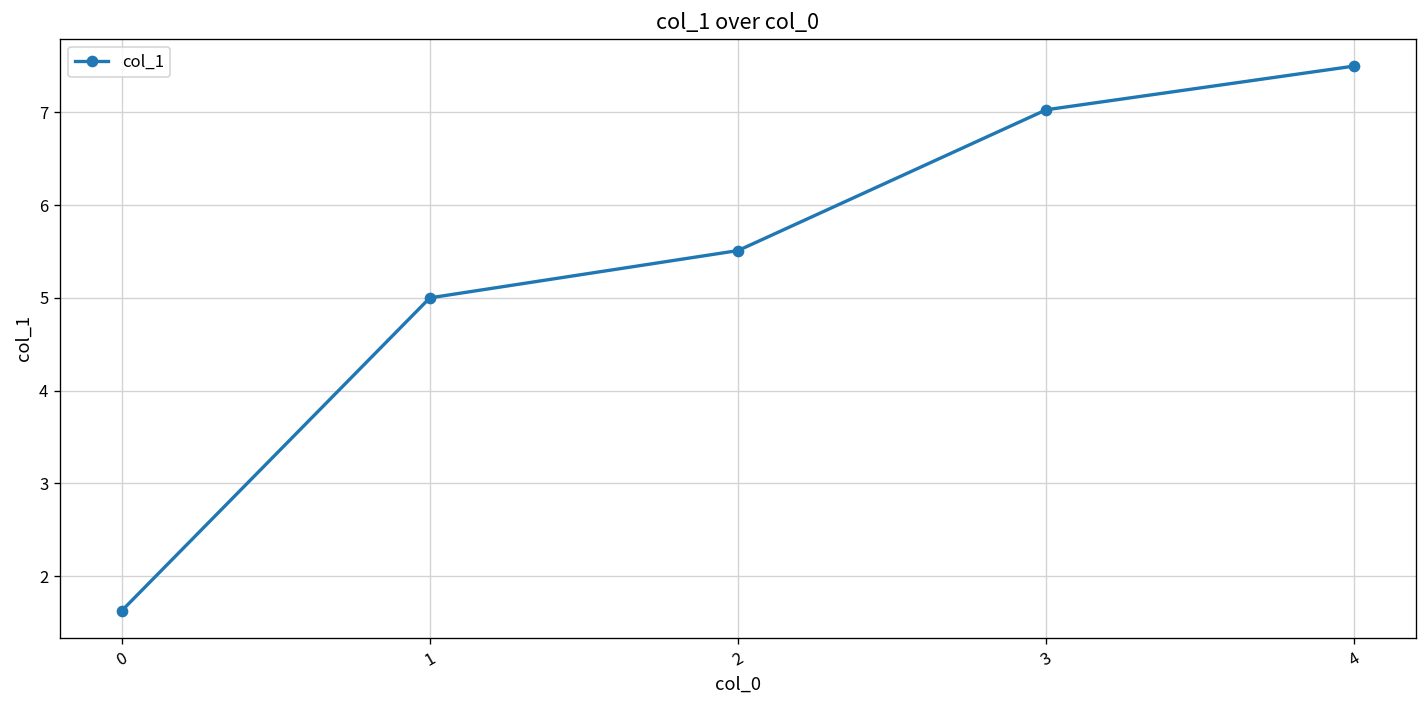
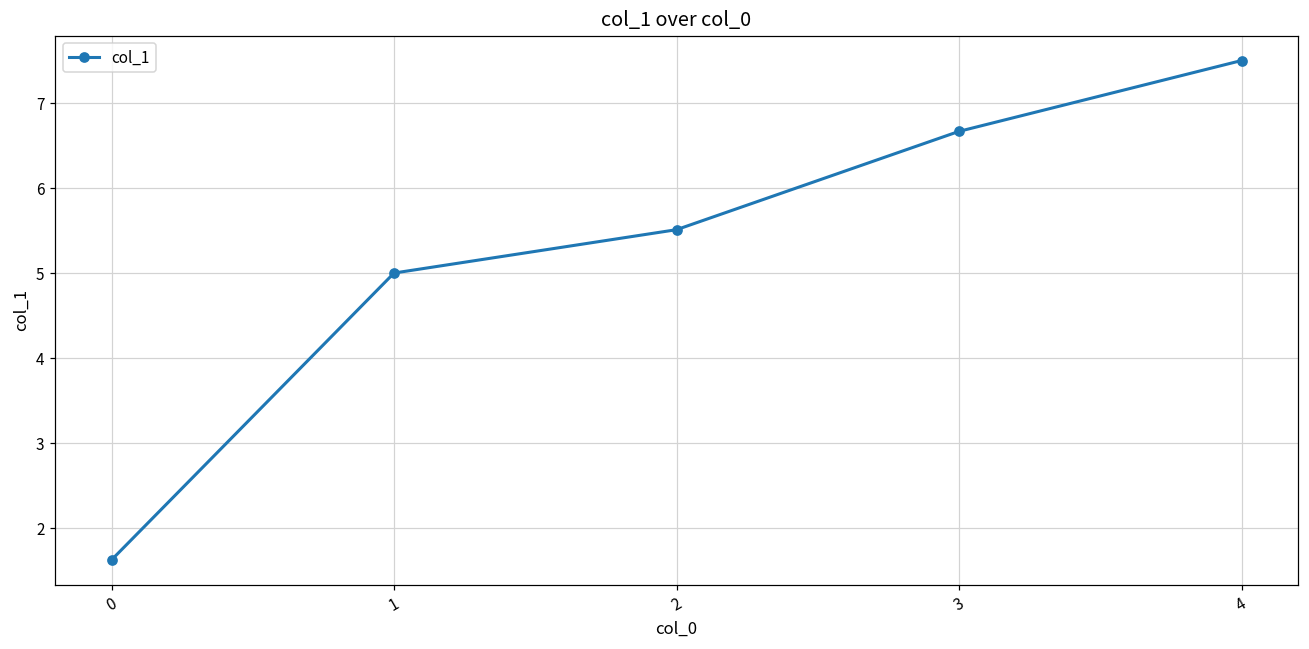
  {
    "0": 1.6,
    "1": 5.0,
    "2": 5.5,
-   "3": 7.0,
+   "3": 6.7,
    "4": 7.5
  }
